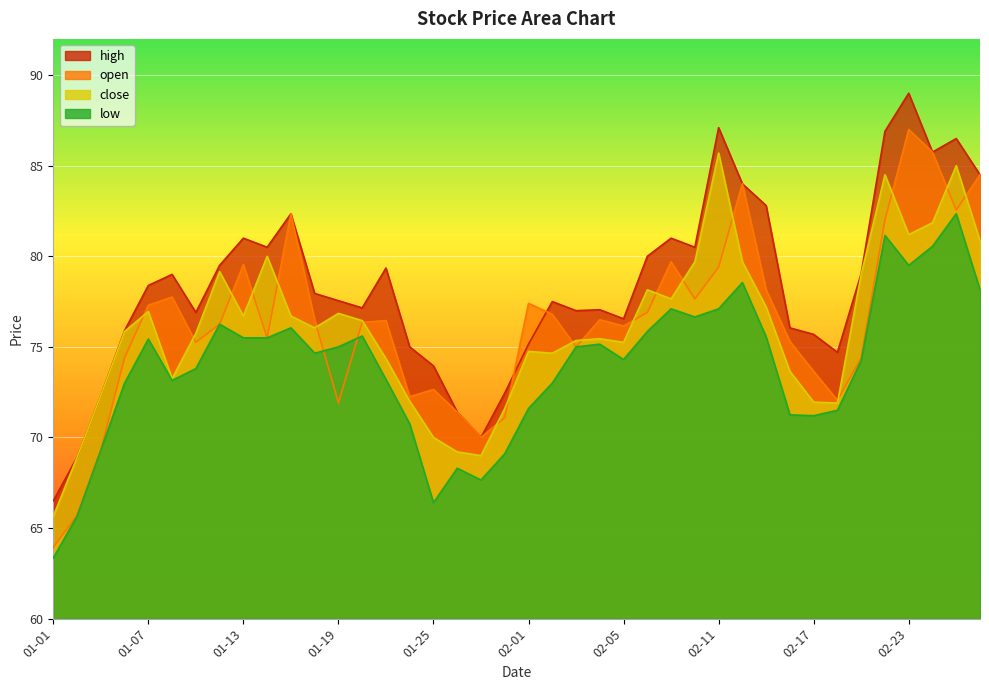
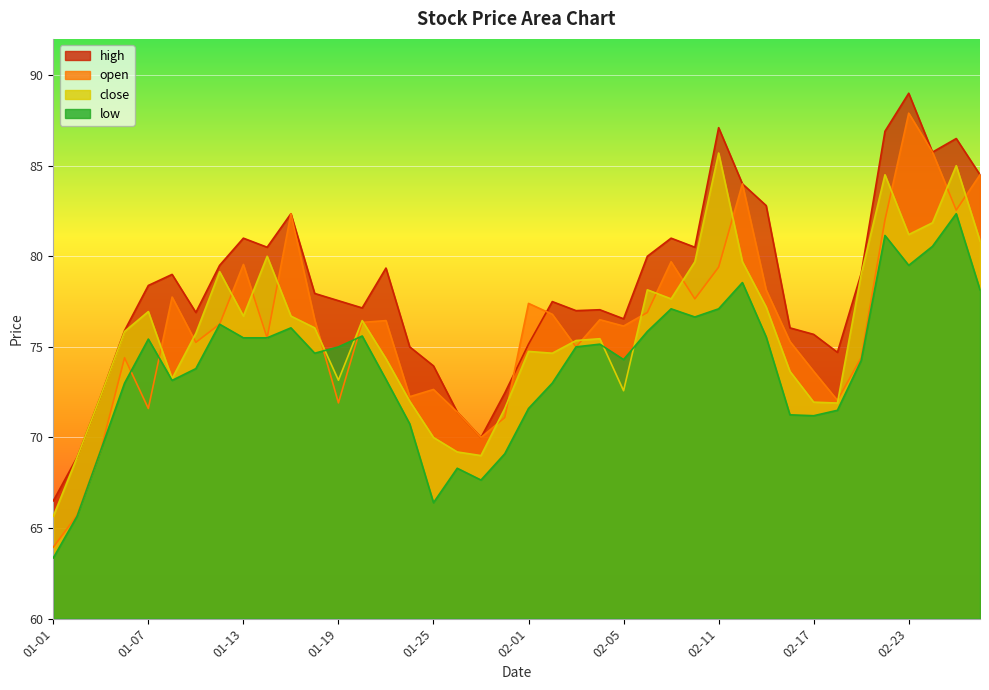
  {
    "high": {
      "01-01": 66.5,
      "01-07": 78.4,
      "01-13": 81.0,
      "01-19": 77.6,
      "01-25": 74.0,
      "02-01": 75.2,
      "02-05": 76.6,
      "02-11": 87.1,
      "02-17": 75.7,
      "02-23": 89.0
    },
    "open": {
      "01-01": 63.9,
-     "01-07": 77.3,
+     "01-07": 71.6,
      "01-13": 79.6,
      "01-19": 71.9,
      "01-25": 72.7,
      "02-01": 77.4,
      "02-05": 76.2,
      "02-11": 79.4,
      "02-17": 73.7,
-     "02-23": 87.0
+     "02-23": 87.9
    },
    "close": {
      "01-01": 65.7,
      "01-07": 77.0,
      "01-13": 76.7,
-     "01-19": 76.9,
+     "01-19": 73.2,
      "01-25": 70.0,
      "02-01": 74.8,
-     "02-05": 75.3,
+     "02-05": 72.6,
      "02-11": 85.7,
      "02-17": 72.0,
      "02-23": 81.2
    },
    "low": {
      "01-01": 63.4,
      "01-07": 75.4,
      "01-13": 75.5,
      "01-19": 75.0,
      "01-25": 66.4,
      "02-01": 71.6,
      "02-05": 74.3,
      "02-11": 77.1,
      "02-17": 71.2,
      "02-23": 79.5
    }
  }
